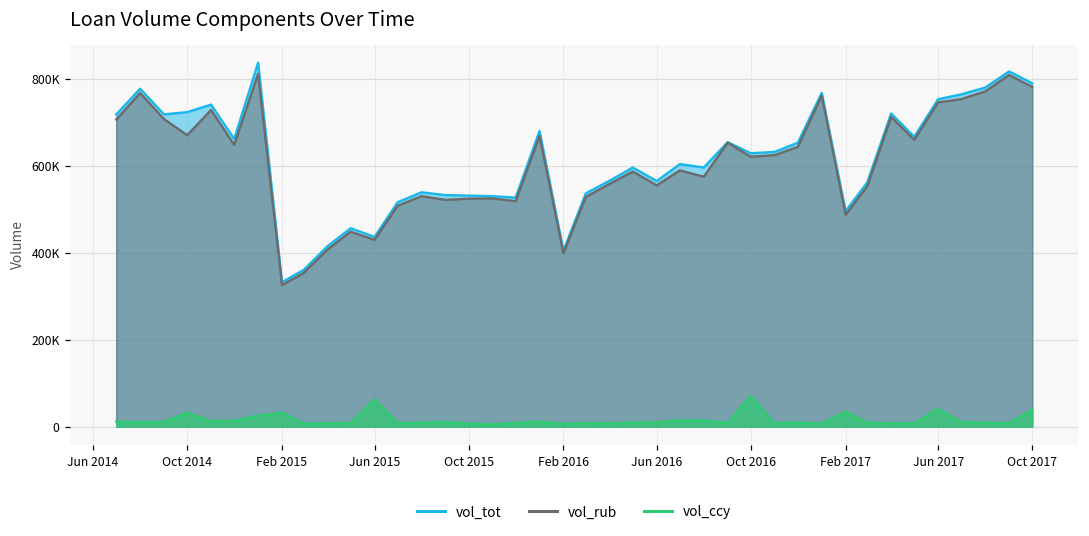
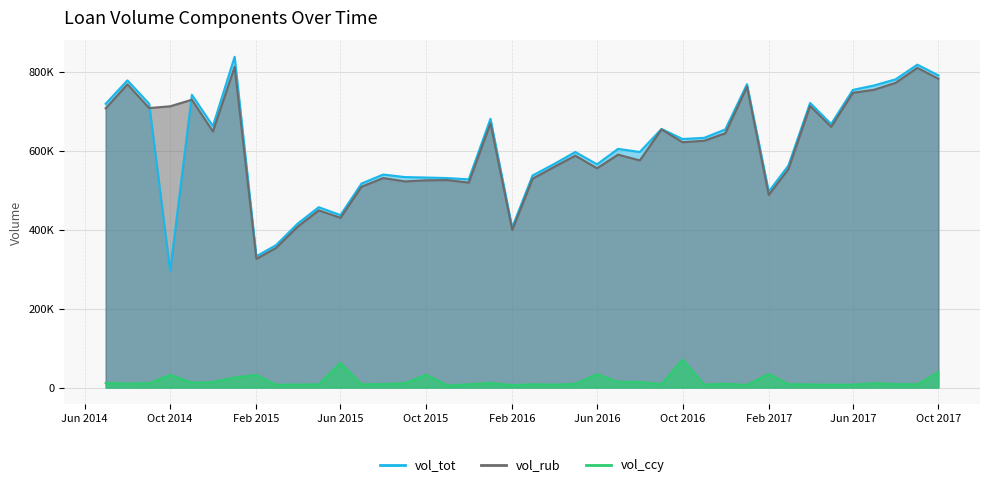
  {
    "vol_tot": {
-     "Oct 2014": 720000,
+     "Oct 2014": 300000,
      "Feb 2015": 330000,
      "Jun 2015": 440000,
      "Oct 2015": 530000,
      "Jun 2016": 570000,
      "Oct 2016": 630000,
      "Feb 2017": 500000,
      "Jun 2017": 750000,
      "Oct 2017": 790000
    },
    "vol_rub": {
-     "Oct 2014": 670000,
+     "Oct 2014": 710000,
      "Feb 2015": 330000,
      "Jun 2015": 430000,
      "Oct 2015": 520000,
      "Jun 2016": 560000,
      "Oct 2016": 620000,
      "Feb 2017": 490000,
      "Jun 2017": 750000,
      "Oct 2017": 780000
    },
    "vol_ccy": {
      "Oct 2014": 30000,
      "Feb 2015": 30000,
      "Jun 2015": 60000,
-     "Oct 2015": 10000,
+     "Oct 2015": 30000,
      "Feb 2016": 10000,
-     "Jun 2016": 10000,
+     "Jun 2016": 30000,
      "Oct 2016": 70000,
      "Feb 2017": 30000,
-     "Jun 2017": 40000,
+     "Jun 2017": 10000,
      "Oct 2017": 40000
    }
  }
